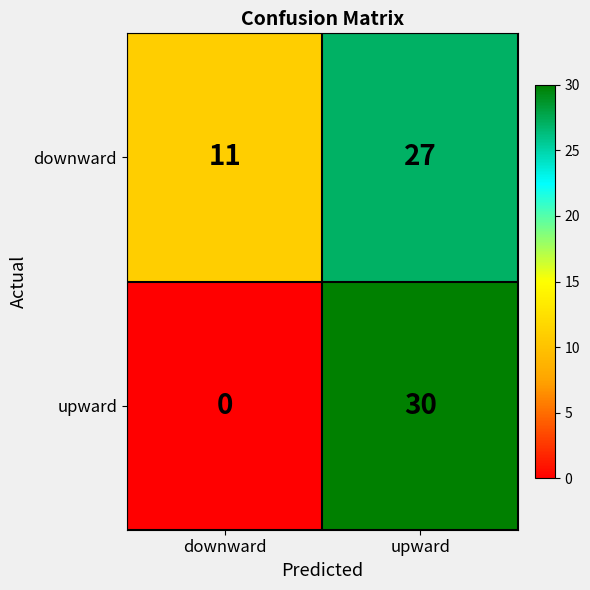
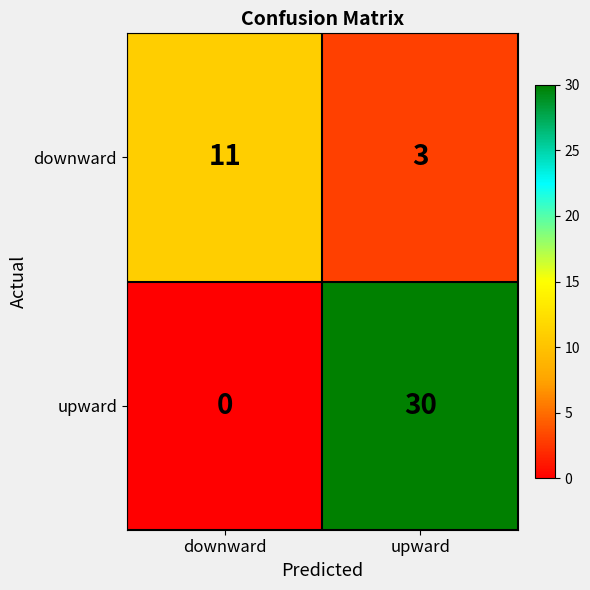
  {
    "downward": {
      "downward": 11,
-     "upward": 27
+     "upward": 3
    },
    "upward": {
      "downward": 0,
      "upward": 30
    }
  }
